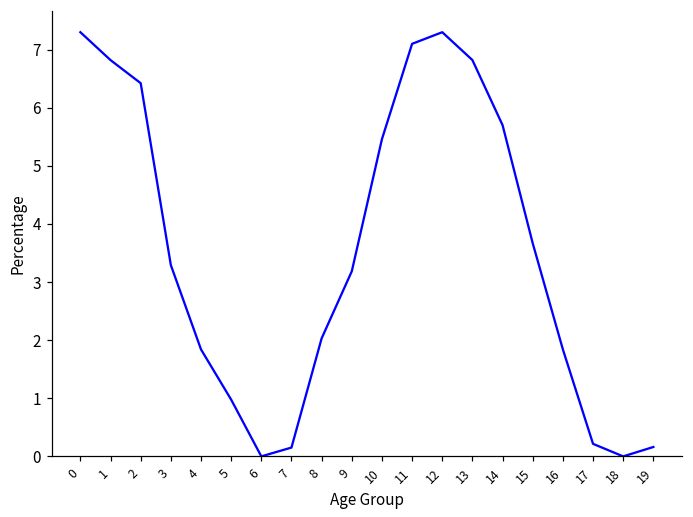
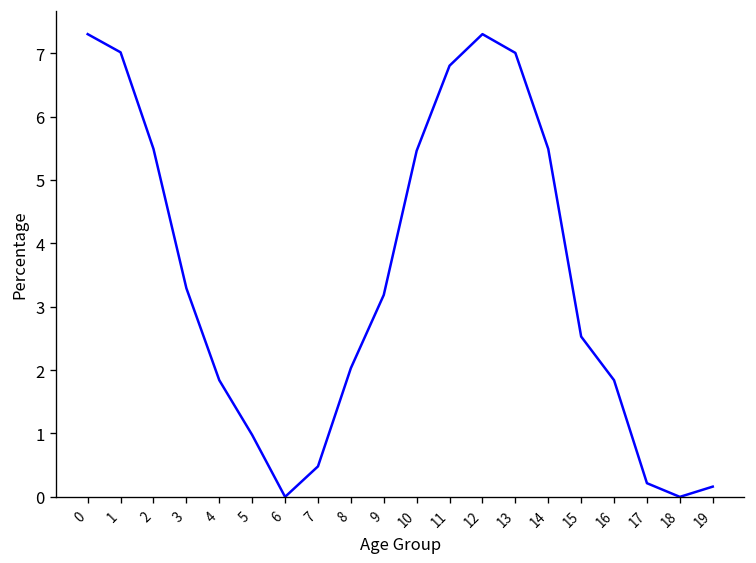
  {
    "0": 7.3,
-   "1": 6.8,
-   "2": 6.4,
+   "1": 7.0,
+   "2": 5.5,
    "3": 3.3,
    "4": 1.8,
    "5": 1.0,
    "6": 0.0,
-   "7": 0.2,
+   "7": 0.5,
    "8": 2.0,
    "9": 3.2,
    "10": 5.5,
-   "11": 7.1,
+   "11": 6.8,
    "12": 7.3,
-   "13": 6.8,
-   "14": 5.7,
-   "15": 3.7,
+   "13": 7.0,
+   "14": 5.5,
+   "15": 2.5,
    "16": 1.8,
    "17": 0.2,
    "18": 0.0,
    "19": 0.2
  }
